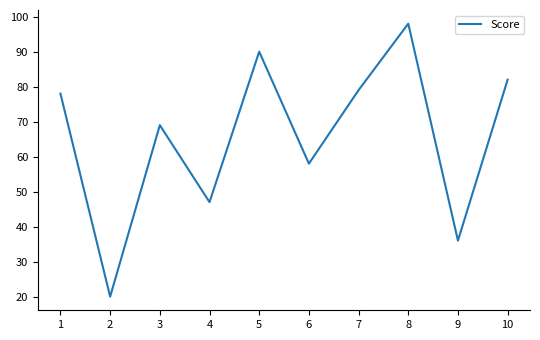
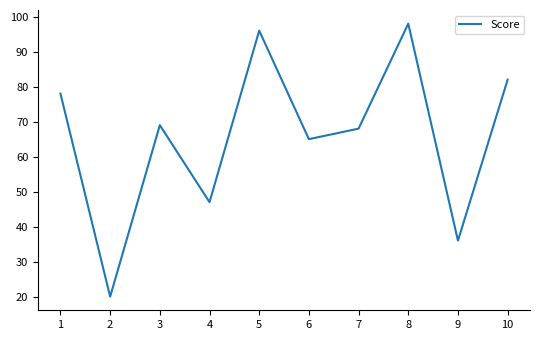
  {
    "1": 78,
    "2": 20,
    "3": 69,
    "4": 47,
-   "5": 90,
-   "6": 58,
-   "7": 79,
+   "5": 96,
+   "6": 65,
+   "7": 68,
    "8": 98,
    "9": 36,
    "10": 82
  }
